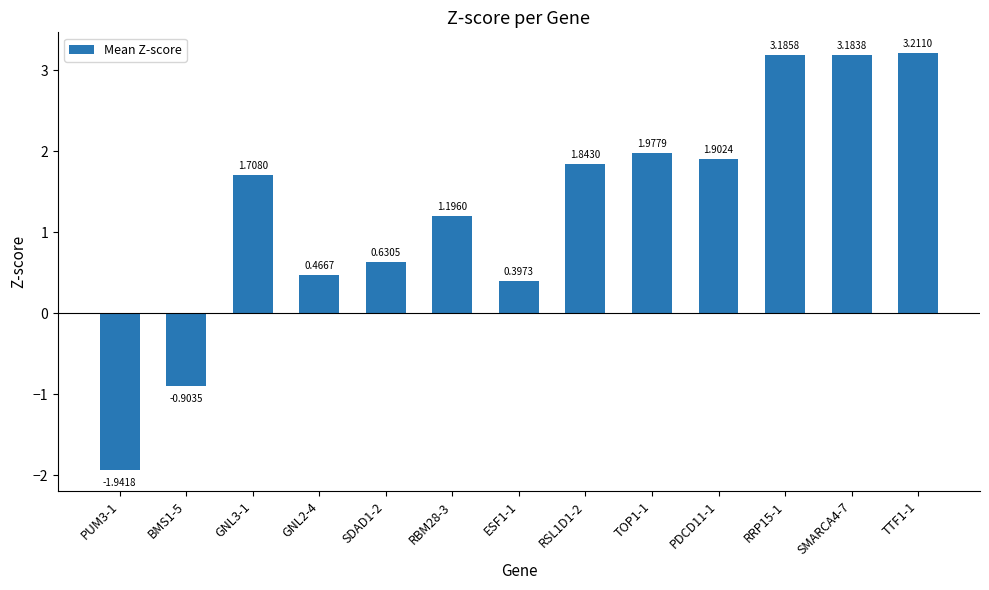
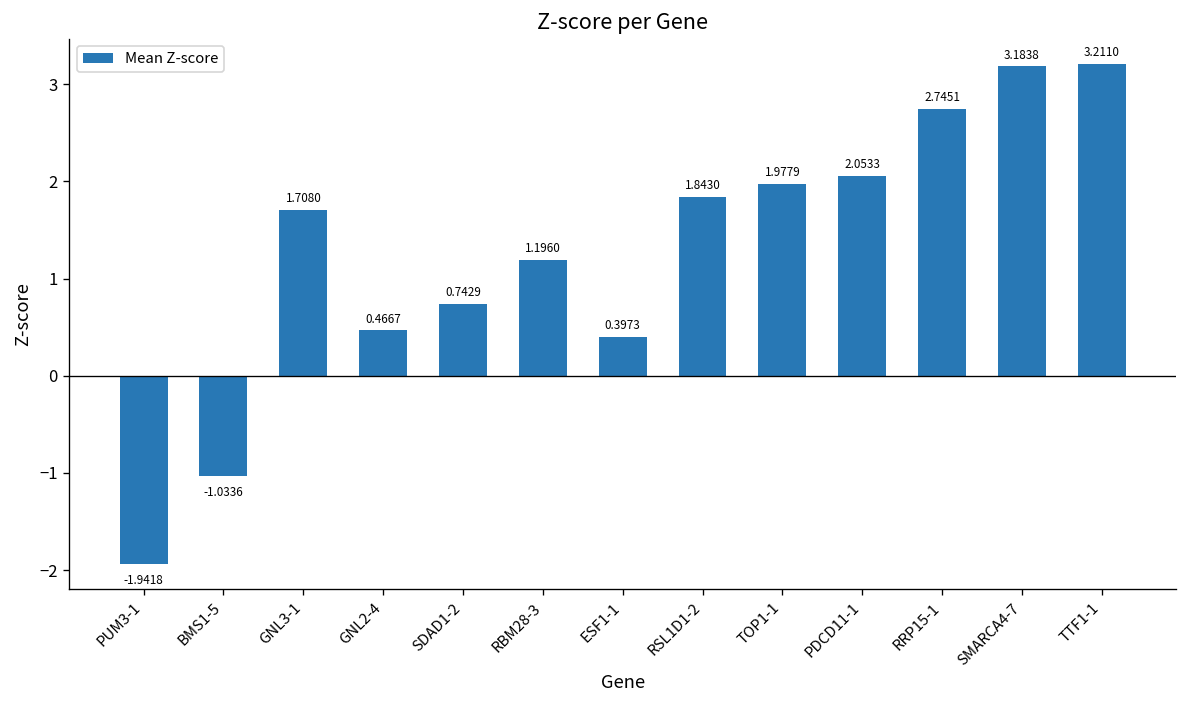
  {
    "PUM3-1": -1.9418,
-   "BMS1-5": -0.9035,
+   "BMS1-5": -1.0336,
    "GNL3-1": 1.7080,
    "GNL2-4": 0.4667,
-   "SDAD1-2": 0.6305,
+   "SDAD1-2": 0.7429,
    "RBM28-3": 1.1960,
    "ESF1-1": 0.3973,
    "RSL1D1-2": 1.8430,
    "TOP1-1": 1.9779,
-   "PDCD11-1": 1.9024,
-   "RRP15-1": 3.1858,
+   "PDCD11-1": 2.0533,
+   "RRP15-1": 2.7451,
    "SMARCA4-7": 3.1838,
    "TTF1-1": 3.2110
  }
